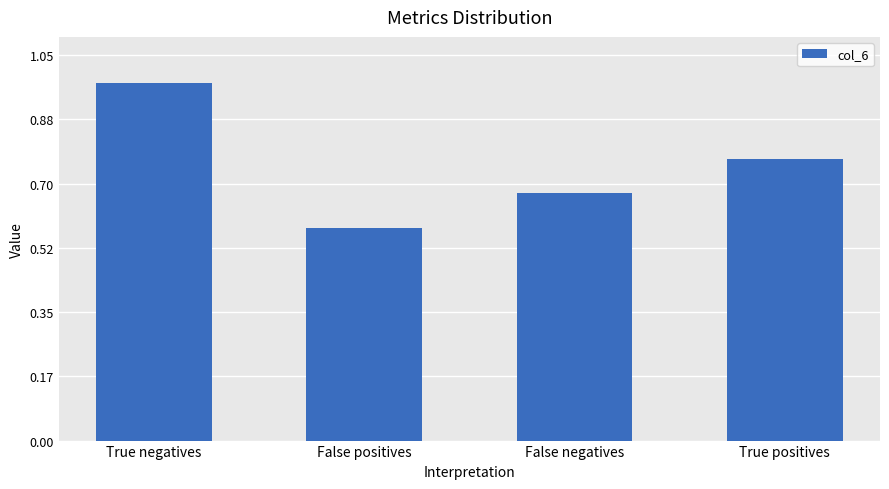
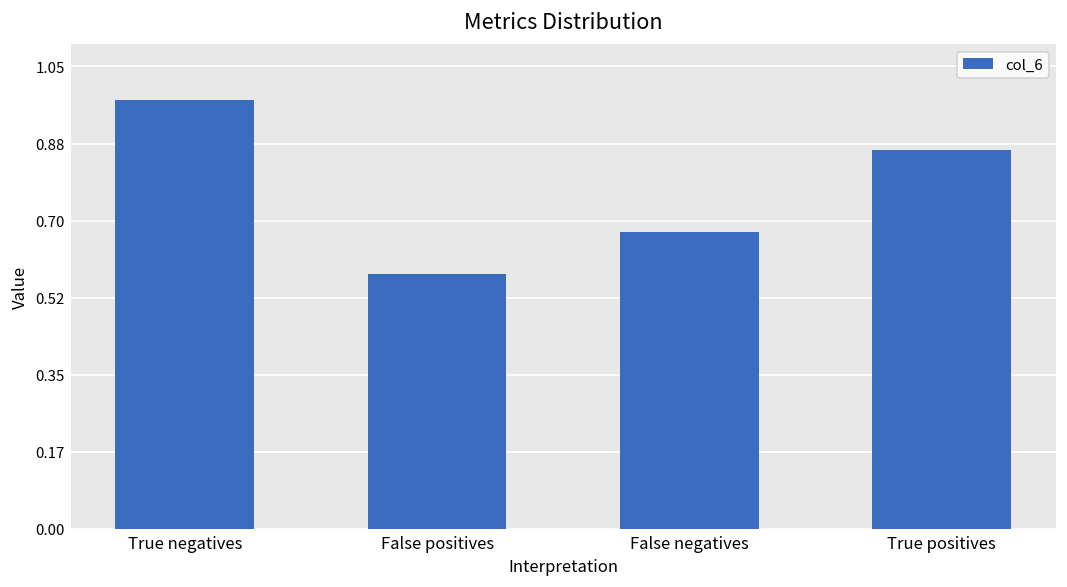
  {
    "True negatives": 0.97,
    "False positives": 0.58,
    "False negatives": 0.67,
-   "True positives": 0.77
+   "True positives": 0.86
  }
